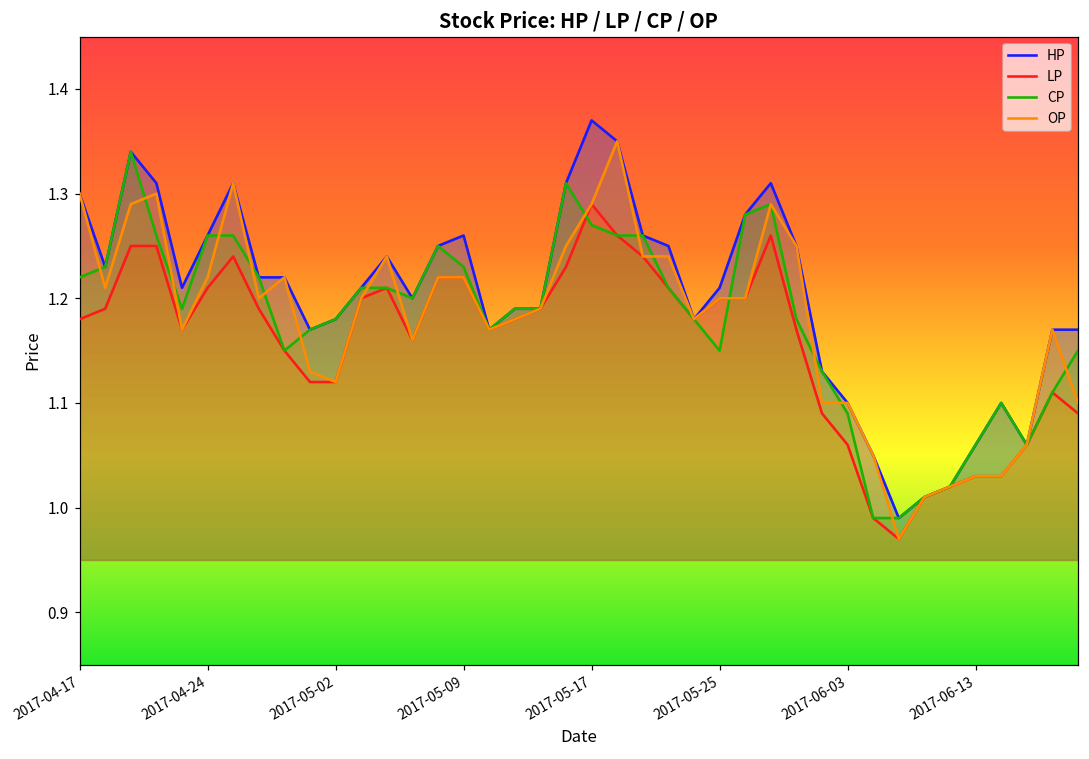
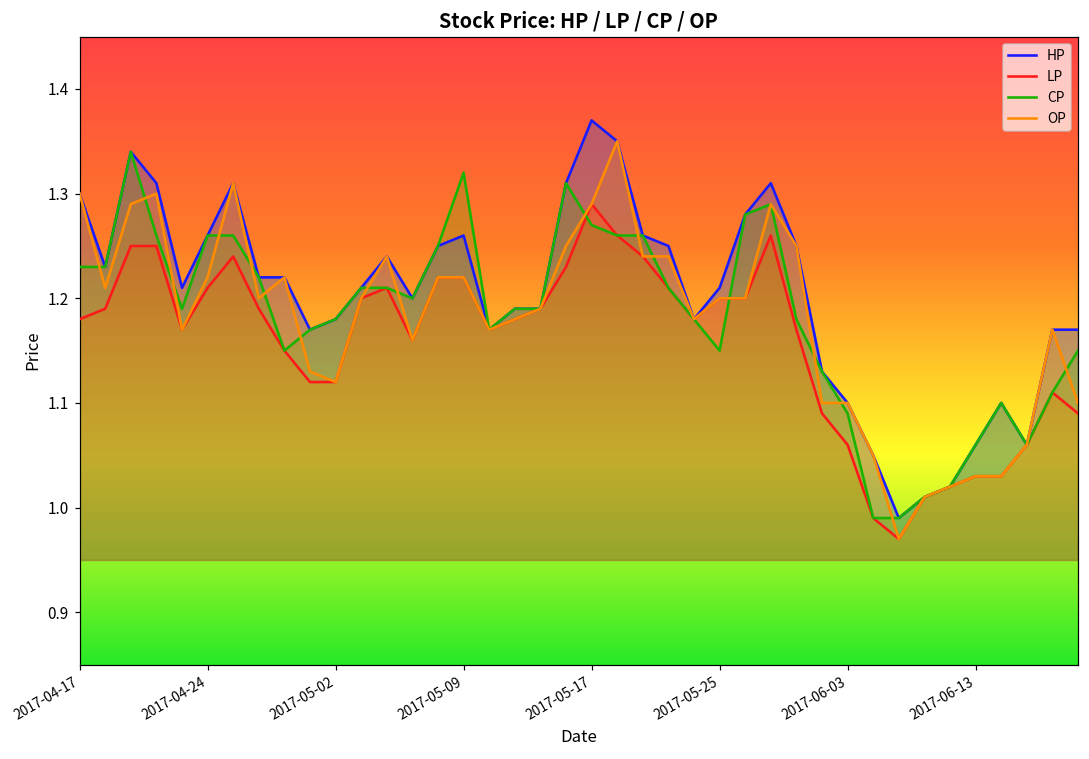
  {
    "HP": {
      "2017-05-09": 1.26,
      "2017-05-17": 1.37,
      "2017-05-25": 1.21
    },
    "LP": {
      "2017-04-17": 1.18,
      "2017-04-24": 1.21,
      "2017-06-03": 1.06
    },
    "CP": {
-     "2017-04-17": 1.22,
-     "2017-05-09": 1.23,
+     "2017-04-17": 1.23,
+     "2017-05-09": 1.32,
      "2017-05-17": 1.27,
      "2017-05-25": 1.15,
      "2017-06-03": 1.09
    },
    "OP": {
      "2017-04-24": 1.22
    }
  }
